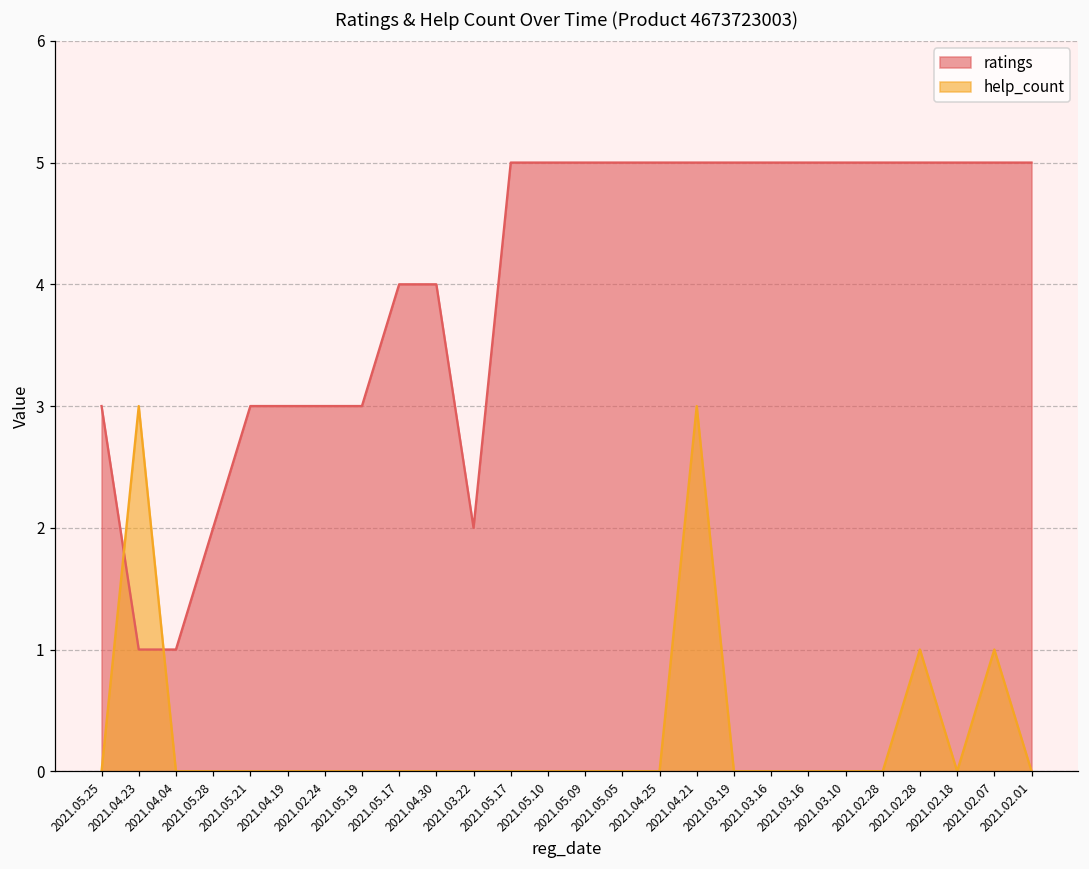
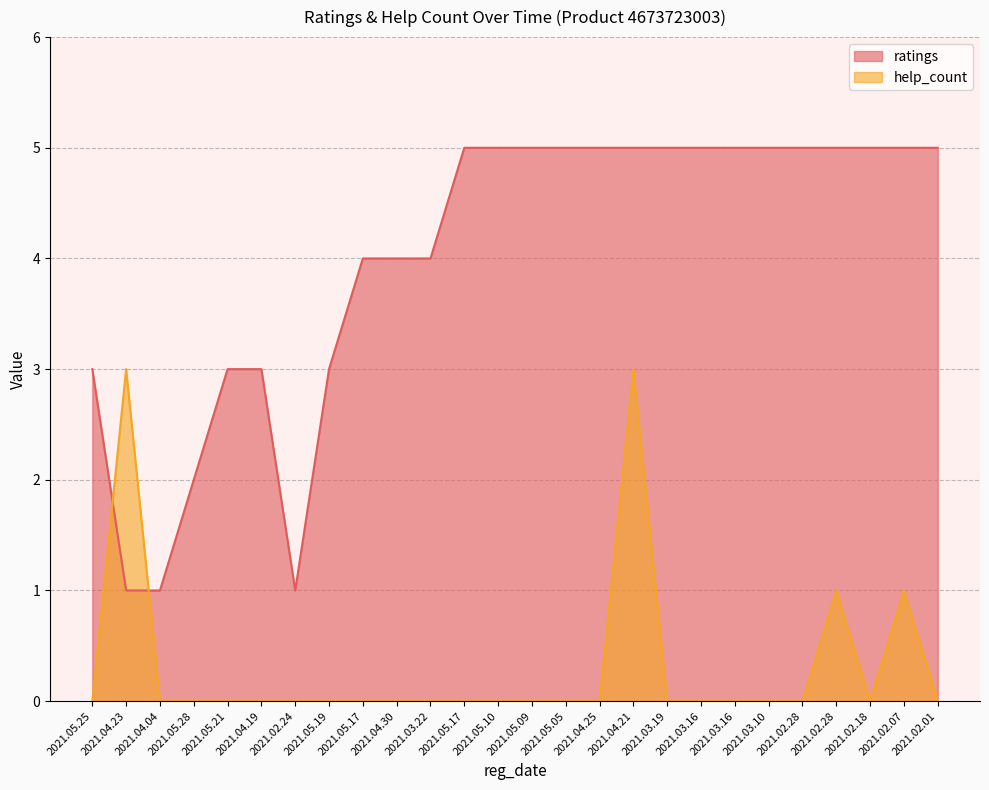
  {
    "ratings": {
      "2021.05.25": 3,
      "2021.04.23": 1,
      "2021.04.04": 1,
      "2021.05.28": 2,
      "2021.05.21": 3,
      "2021.04.19": 3,
-     "2021.02.24": 3,
+     "2021.02.24": 1,
      "2021.05.19": 3,
      "2021.04.30": 4,
-     "2021.03.22": 2,
+     "2021.03.22": 4,
      "2021.05.10": 5,
      "2021.05.09": 5,
      "2021.05.05": 5,
      "2021.04.25": 5,
      "2021.04.21": 5,
      "2021.03.19": 5,
      "2021.03.10": 5,
      "2021.02.18": 5,
      "2021.02.07": 5,
      "2021.02.01": 5
    },
    "help_count": {
      "2021.05.25": 0,
      "2021.04.23": 3,
      "2021.04.04": 0,
      "2021.05.28": 0,
      "2021.05.21": 0,
      "2021.04.19": 0,
      "2021.02.24": 0,
      "2021.05.19": 0,
      "2021.04.30": 0,
      "2021.03.22": 0,
      "2021.05.10": 0,
      "2021.05.09": 0,
      "2021.05.05": 0,
      "2021.04.25": 0,
      "2021.04.21": 3,
      "2021.03.19": 0,
      "2021.03.10": 0,
      "2021.02.18": 0,
      "2021.02.07": 1,
      "2021.02.01": 0
    }
  }
